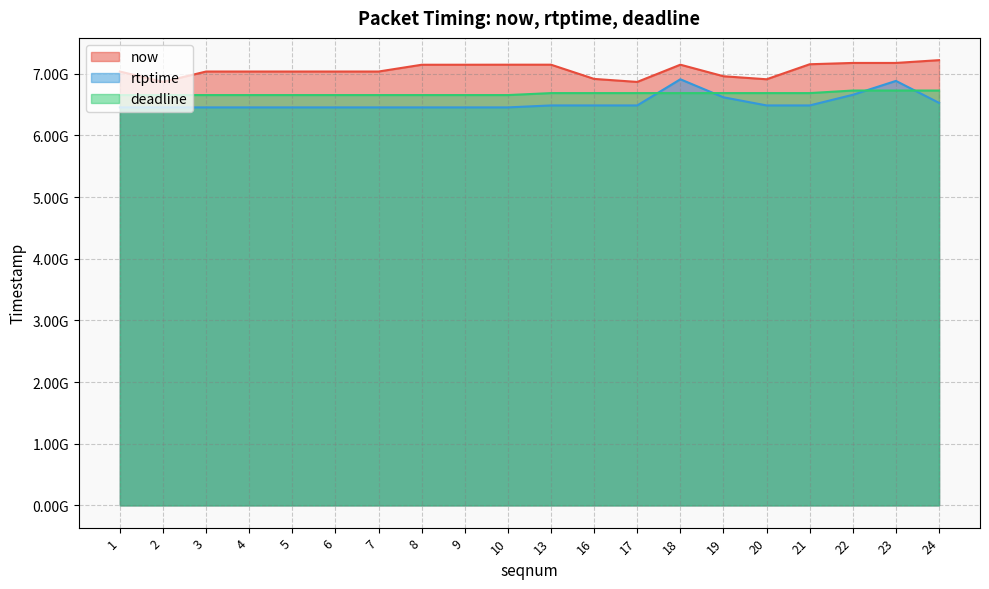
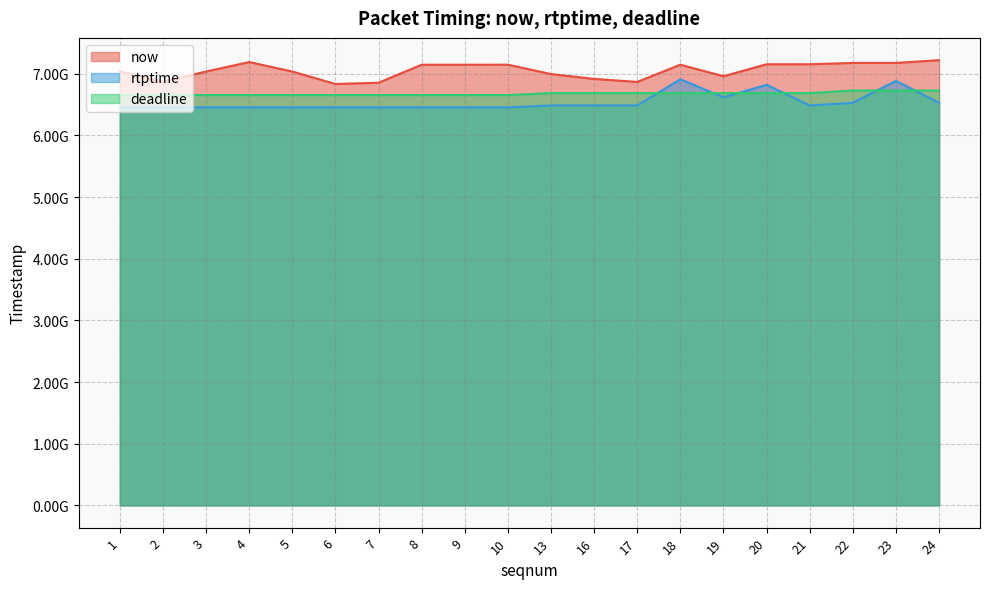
  {
    "now": {
      "3": 7000000000,
-     "4": 7000000000,
+     "4": 7200000000,
      "5": 7000000000,
-     "6": 7000000000,
-     "7": 7000000000,
+     "6": 6800000000,
+     "7": 6900000000,
      "8": 7100000000,
      "9": 7100000000,
      "10": 7100000000,
-     "13": 7100000000,
+     "13": 7000000000,
      "16": 6900000000,
      "17": 6900000000,
      "18": 7100000000,
      "19": 7000000000,
-     "20": 6900000000,
+     "20": 7200000000,
      "21": 7200000000,
      "22": 7200000000,
      "23": 7200000000,
      "24": 7200000000
    },
    "rtptime": {
      "3": 6500000000,
      "4": 6500000000,
      "5": 6500000000,
      "6": 6500000000,
      "7": 6500000000,
      "8": 6500000000,
      "9": 6500000000,
      "10": 6500000000,
      "13": 6500000000,
      "16": 6500000000,
      "17": 6500000000,
      "18": 6900000000,
      "19": 6600000000,
-     "20": 6500000000,
+     "20": 6800000000,
      "21": 6500000000,
-     "22": 6700000000,
+     "22": 6500000000,
      "23": 6900000000,
      "24": 6500000000
    },
    "deadline": {
      "3": 6700000000,
      "4": 6700000000,
      "5": 6700000000,
      "6": 6700000000,
      "7": 6700000000,
      "8": 6700000000,
      "9": 6700000000,
      "10": 6700000000,
      "13": 6700000000,
      "16": 6700000000,
      "17": 6700000000,
      "18": 6700000000,
      "19": 6700000000,
      "20": 6700000000,
      "21": 6700000000,
      "22": 6700000000,
      "23": 6700000000,
      "24": 6700000000
    }
  }
